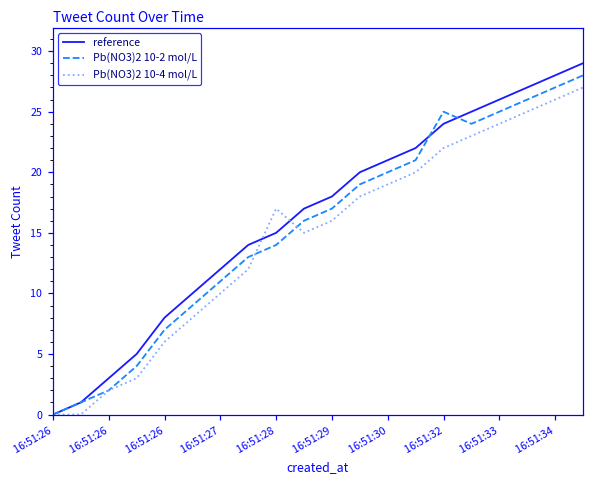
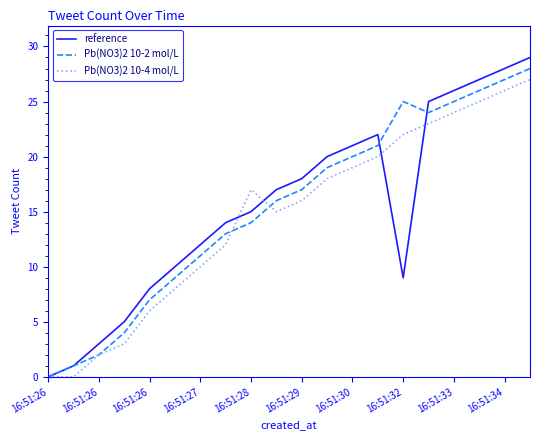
  {
    "reference": {
      "16:51:28": 15,
-     "16:51:32": 24
+     "16:51:32": 9
    },
    "Pb(NO3)2 10-2 mol/L": {
      "16:51:28": 14,
      "16:51:32": 25
    },
    "Pb(NO3)2 10-4 mol/L": {
      "16:51:28": 17,
      "16:51:32": 22
    }
  }
